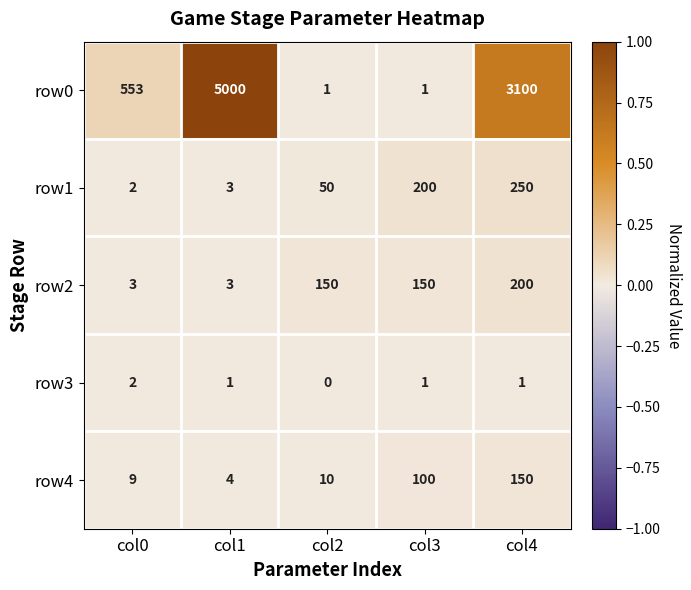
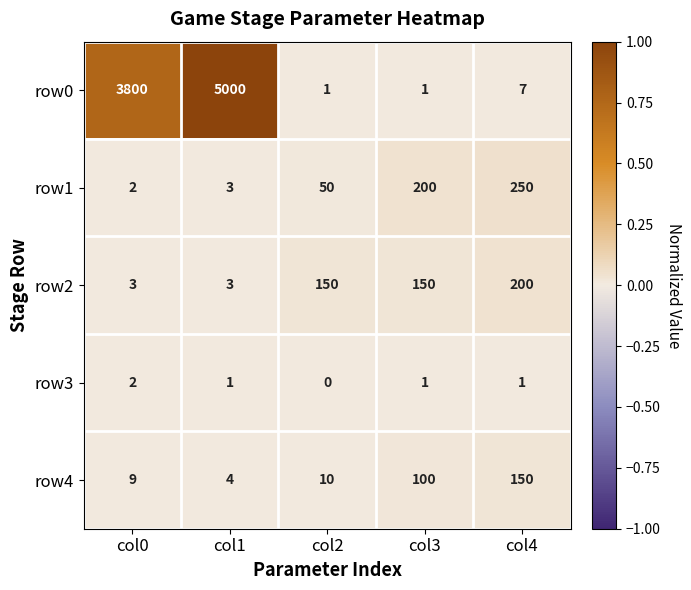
  {
    "row0": {
-     "col0": 553,
+     "col0": 3800,
      "col1": 5000,
      "col2": 1,
      "col3": 1,
-     "col4": 3100
+     "col4": 7
    },
    "row1": {
      "col0": 2,
      "col1": 3,
      "col2": 50,
      "col3": 200,
      "col4": 250
    },
    "row2": {
      "col0": 3,
      "col1": 3,
      "col2": 150,
      "col3": 150,
      "col4": 200
    },
    "row3": {
      "col0": 2,
      "col1": 1,
      "col2": 0,
      "col3": 1,
      "col4": 1
    },
    "row4": {
      "col0": 9,
      "col1": 4,
      "col2": 10,
      "col3": 100,
      "col4": 150
    }
  }
